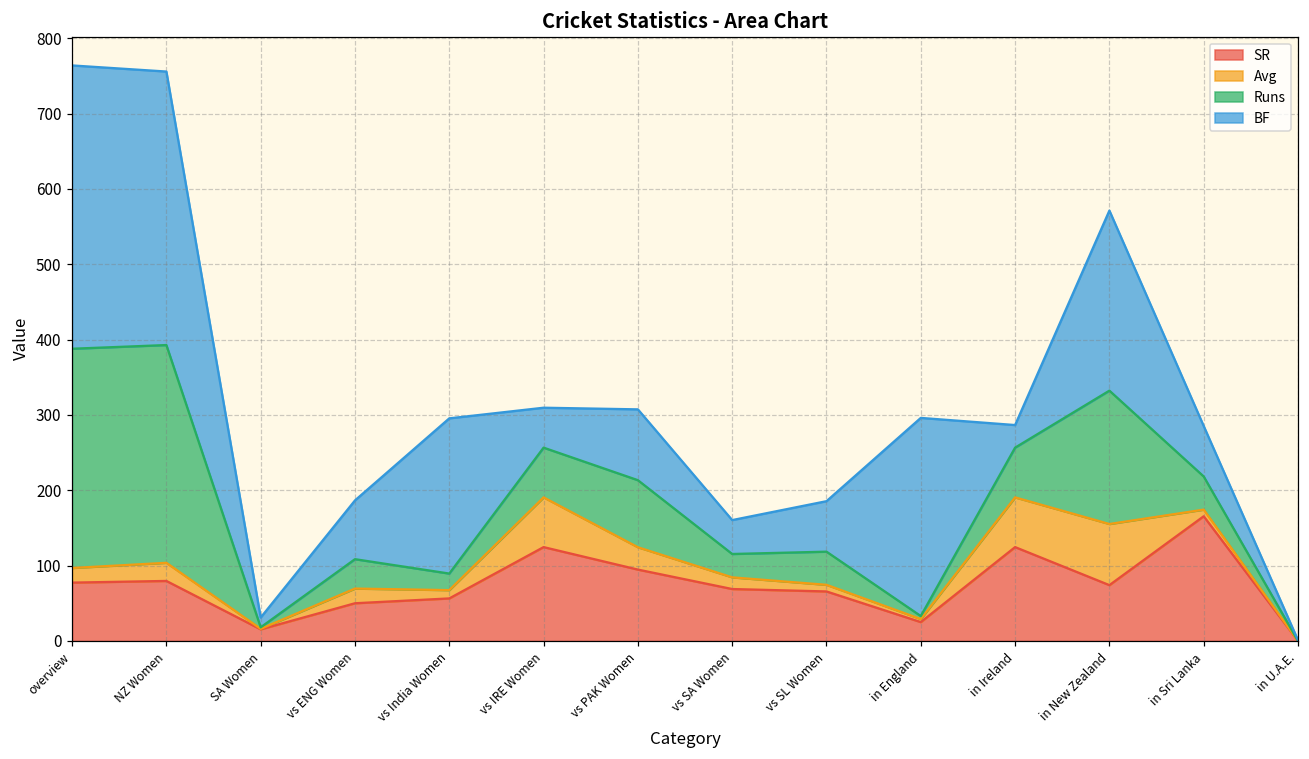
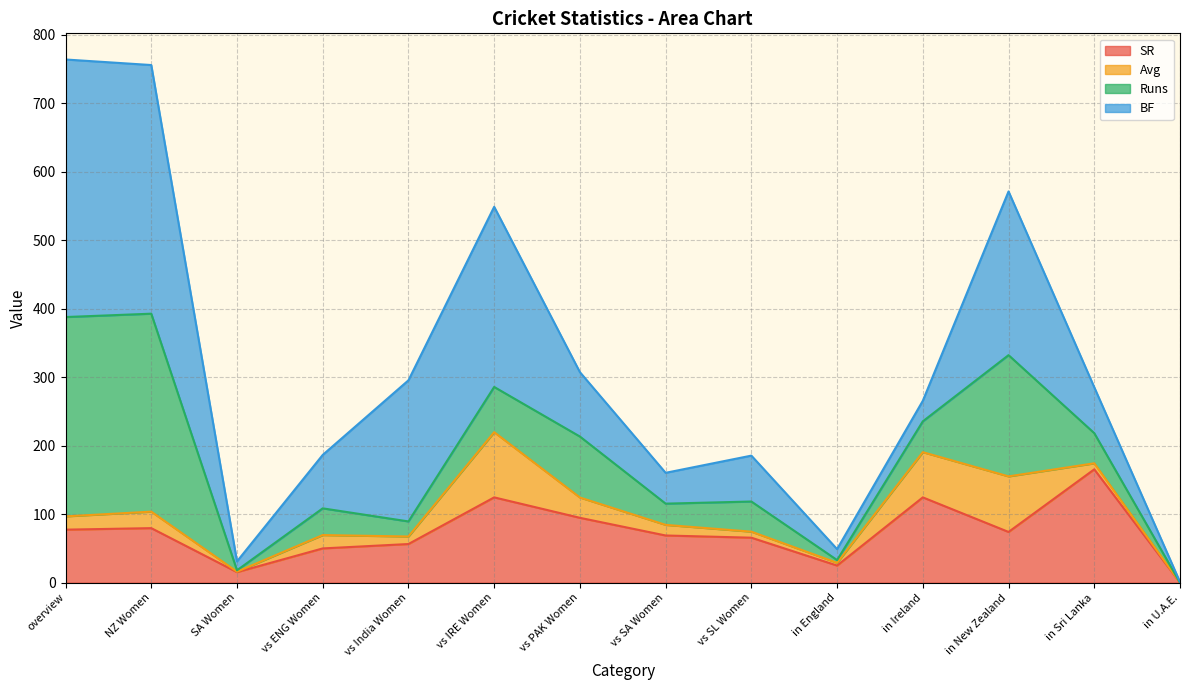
  {
    "SR": {
      "overview": 80,
      "NZ Women": 80,
      "vs ENG Women": 50,
      "vs India Women": 60,
      "vs IRE Women": 120,
      "vs PAK Women": 90,
      "vs SA Women": 70,
      "vs SL Women": 70,
      "in England": 30,
      "in Ireland": 120,
      "in New Zealand": 70,
      "in Sri Lanka": 170
    },
    "Avg": {
      "overview": 20,
      "NZ Women": 20,
      "vs ENG Women": 20,
      "vs India Women": 10,
-     "vs IRE Women": 70,
+     "vs IRE Women": 100,
      "vs PAK Women": 30,
      "vs SA Women": 20,
      "vs SL Women": 10,
      "in England": 0,
      "in Ireland": 70,
      "in New Zealand": 80,
      "in Sri Lanka": 10
    },
    "Runs": {
      "overview": 290,
      "NZ Women": 290,
      "vs ENG Women": 40,
      "vs India Women": 20,
      "vs IRE Women": 70,
      "vs PAK Women": 90,
      "vs SA Women": 30,
      "vs SL Women": 40,
      "in England": 0,
-     "in Ireland": 70,
+     "in Ireland": 50,
      "in New Zealand": 180,
      "in Sri Lanka": 40
    },
    "BF": {
      "overview": 380,
      "NZ Women": 360,
      "SA Women": 10,
      "vs ENG Women": 80,
      "vs India Women": 210,
-     "vs IRE Women": 50,
+     "vs IRE Women": 260,
      "vs PAK Women": 90,
      "vs SA Women": 50,
      "vs SL Women": 70,
-     "in England": 260,
+     "in England": 20,
      "in Ireland": 30,
      "in New Zealand": 240,
      "in Sri Lanka": 70
    }
  }
